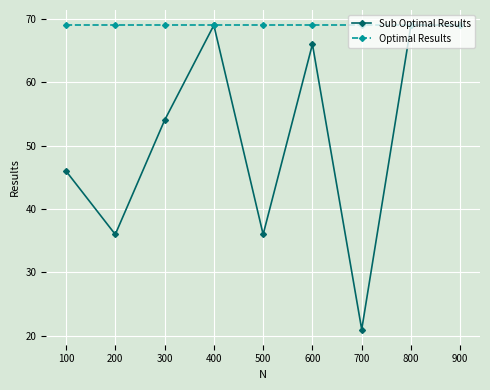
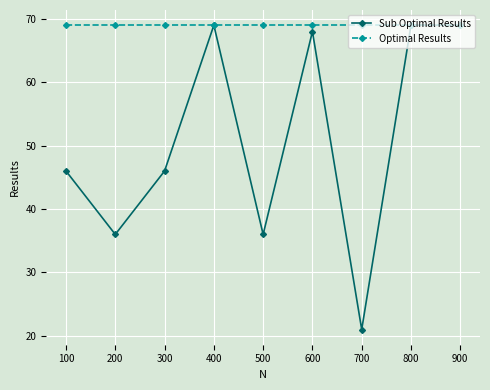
  {
    "Sub Optimal Results": {
      "100": 46,
      "200": 36,
-     "300": 54,
+     "300": 46,
      "500": 36,
-     "600": 66,
+     "600": 68,
      "700": 21
    },
    "Optimal Results": {
      "100": 69,
      "200": 69,
      "300": 69,
      "500": 69,
      "600": 69
    }
  }
